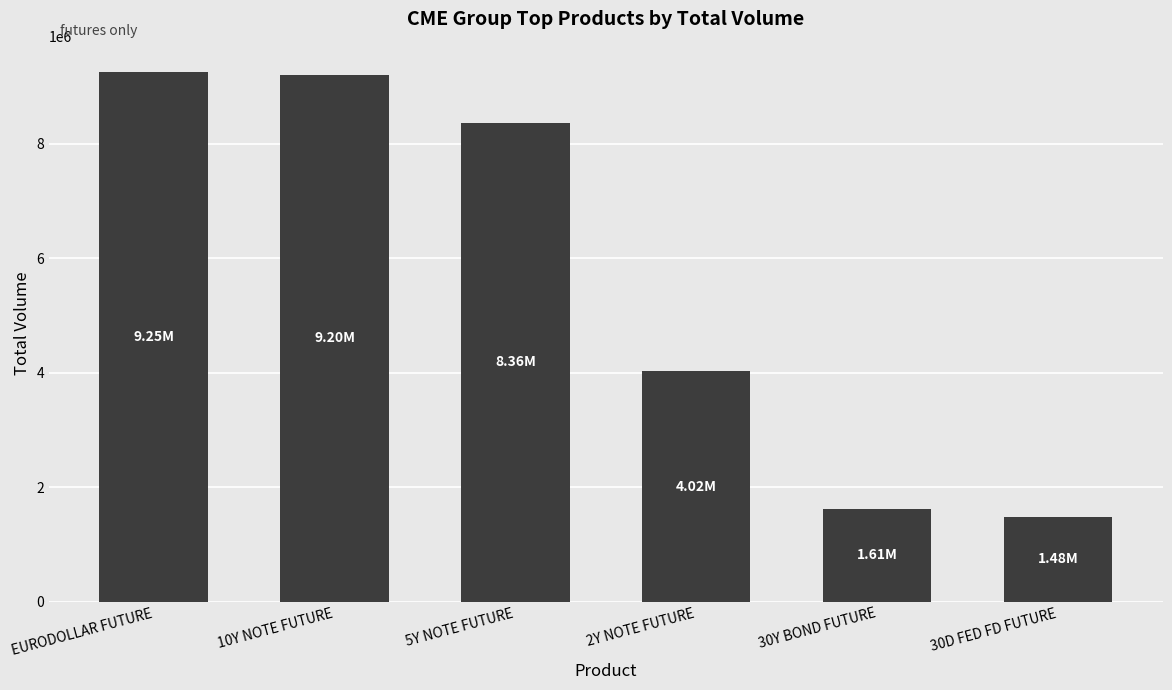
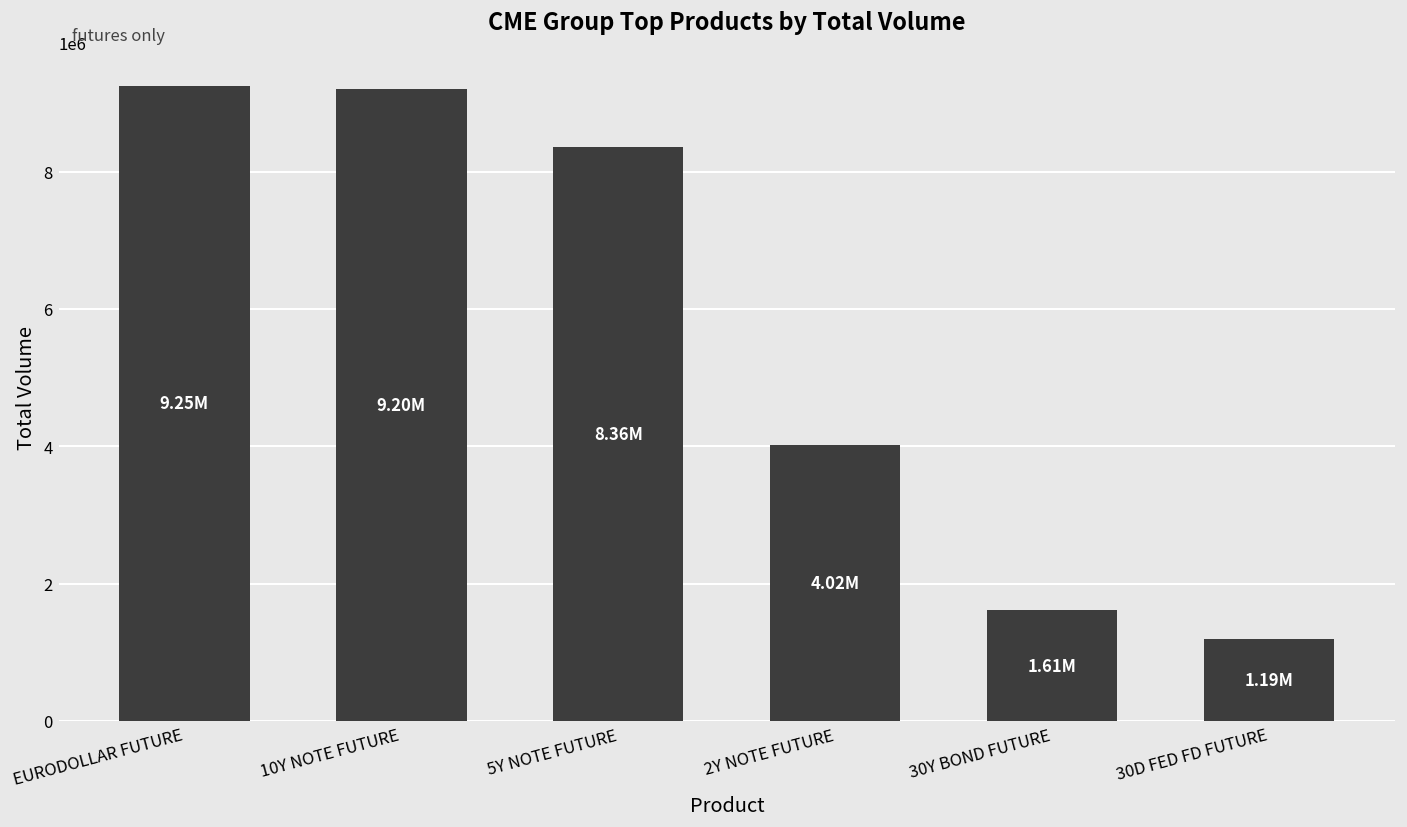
  {
    "EURODOLLAR FUTURE": "9.25M",
    "10Y NOTE FUTURE": "9.20M",
    "5Y NOTE FUTURE": "8.36M",
    "2Y NOTE FUTURE": "4.02M",
    "30Y BOND FUTURE": "1.61M",
-   "30D FED FD FUTURE": "1.48M"
+   "30D FED FD FUTURE": "1.19M"
  }
